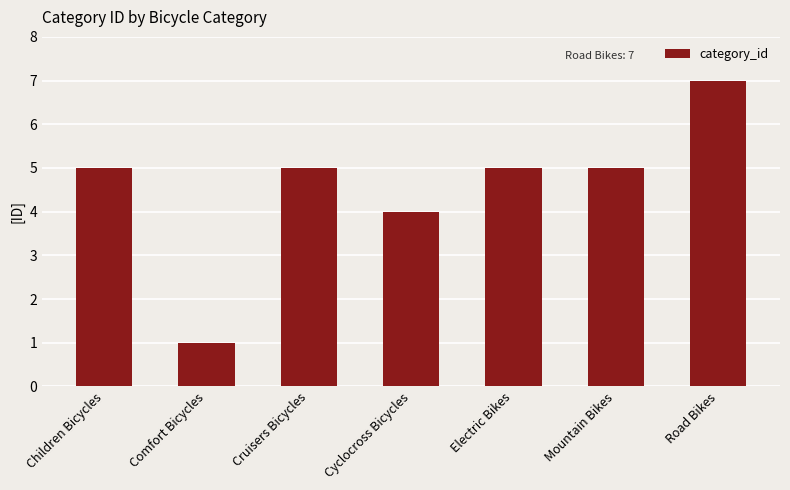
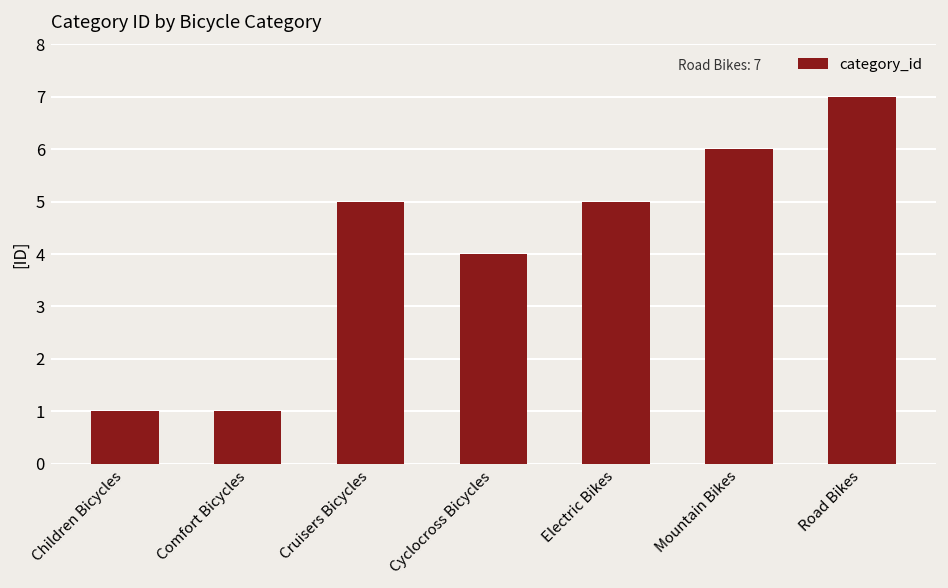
  {
-   "Children Bicycles": 5,
+   "Children Bicycles": 1,
    "Comfort Bicycles": 1,
    "Cruisers Bicycles": 5,
    "Cyclocross Bicycles": 4,
    "Electric Bikes": 5,
-   "Mountain Bikes": 5,
+   "Mountain Bikes": 6,
    "Road Bikes": 7
  }
